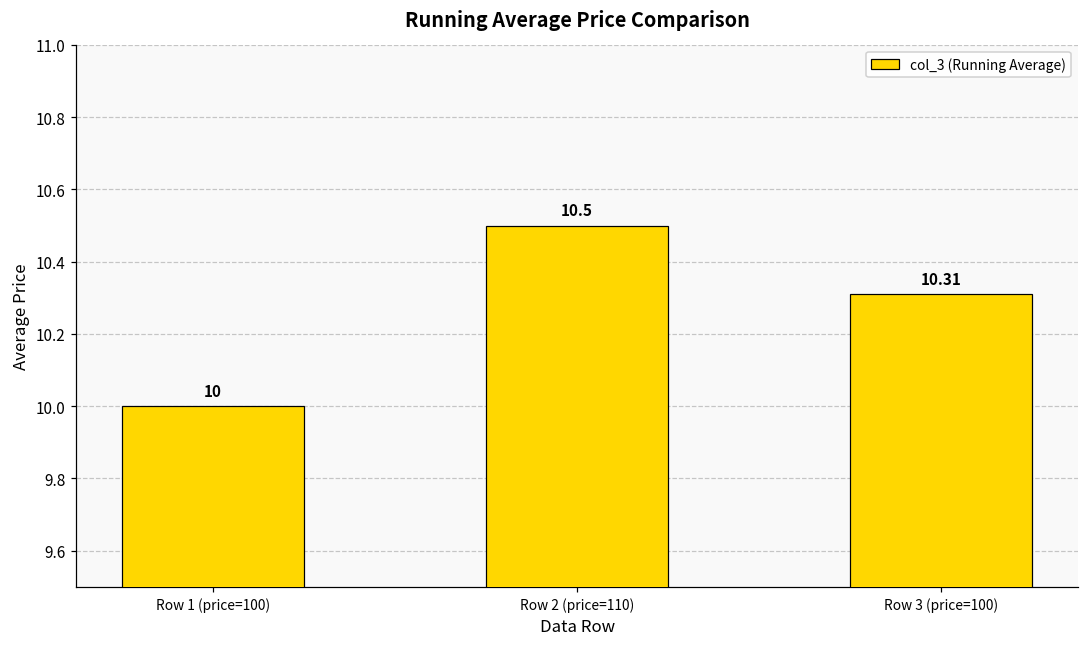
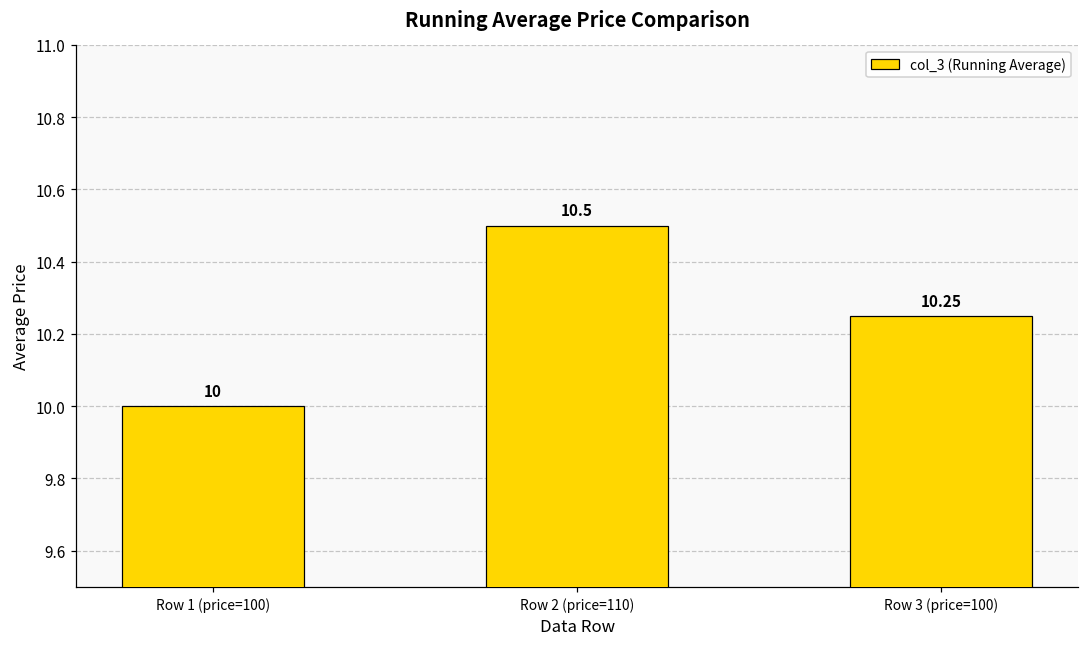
  {
    "Row 1 (price=100)": 10,
    "Row 2 (price=110)": 10.5,
-   "Row 3 (price=100)": 10.31
+   "Row 3 (price=100)": 10.25
  }
